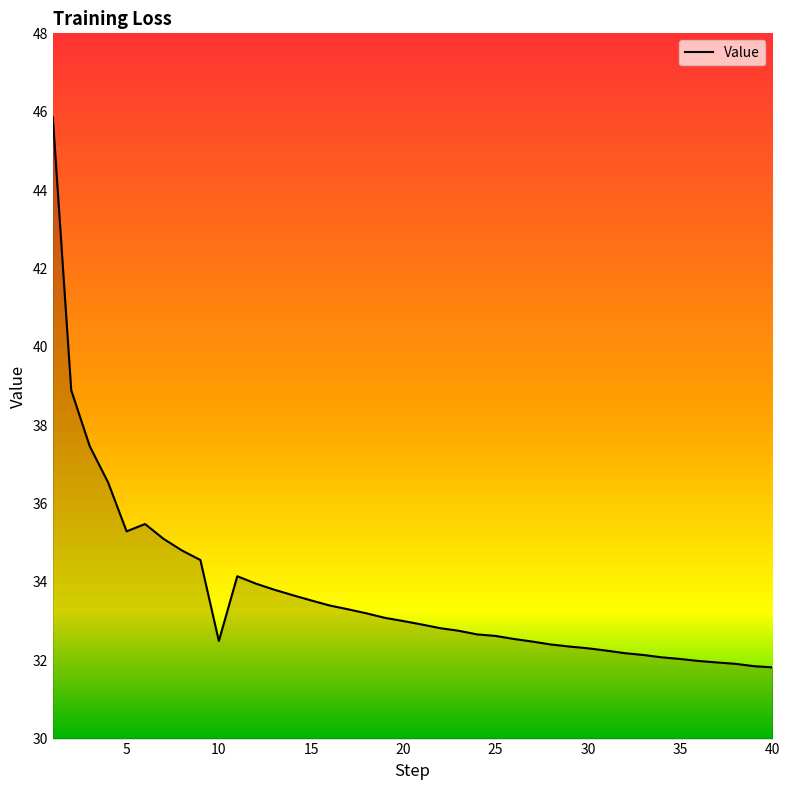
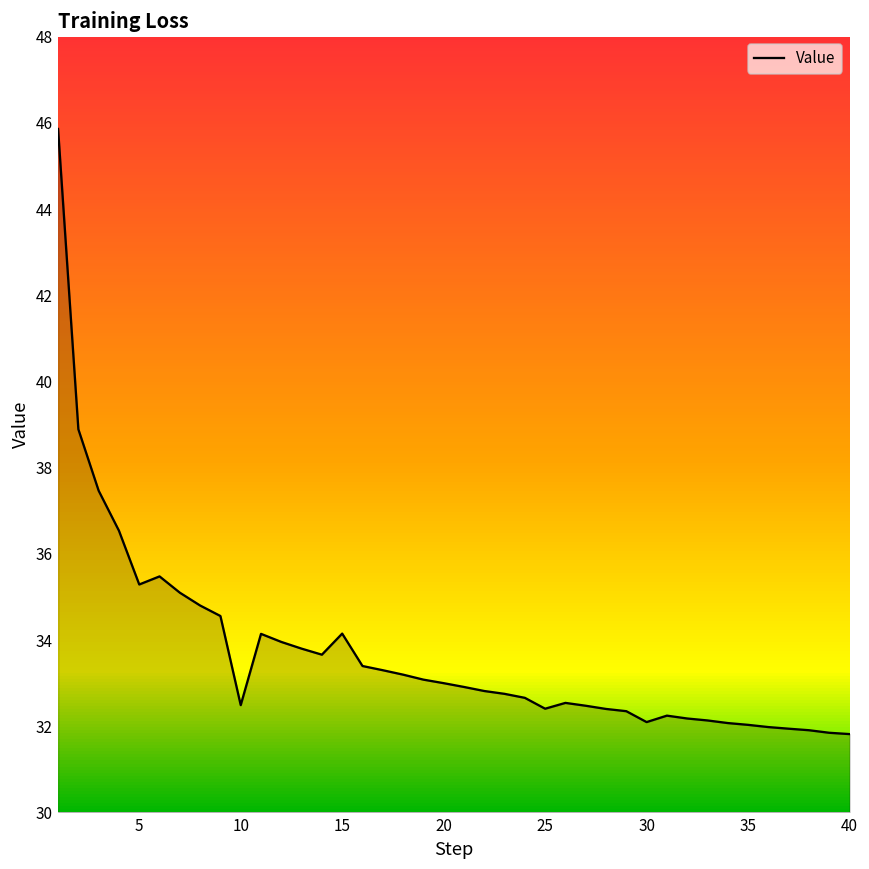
  {
    "5": 35.3,
    "10": 32.5,
-   "15": 33.5,
+   "15": 34.1,
    "20": 33.0,
-   "25": 32.6,
-   "30": 32.3,
+   "25": 32.4,
+   "30": 32.1,
    "35": 32.0,
    "40": 31.8
  }
